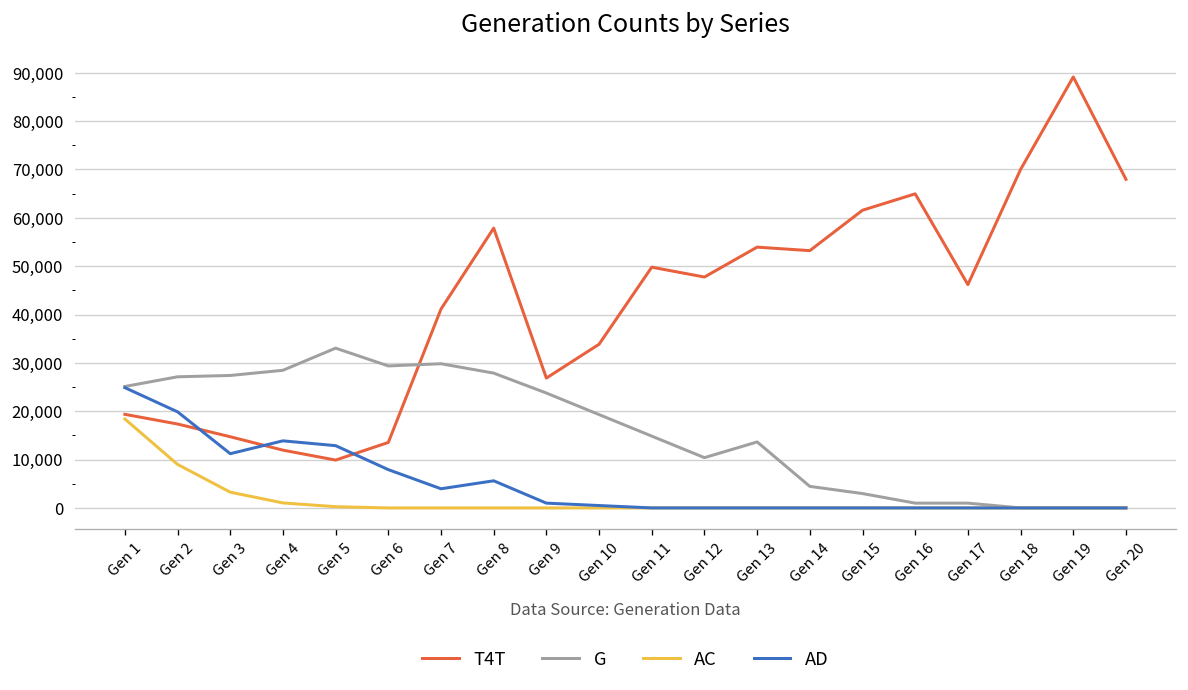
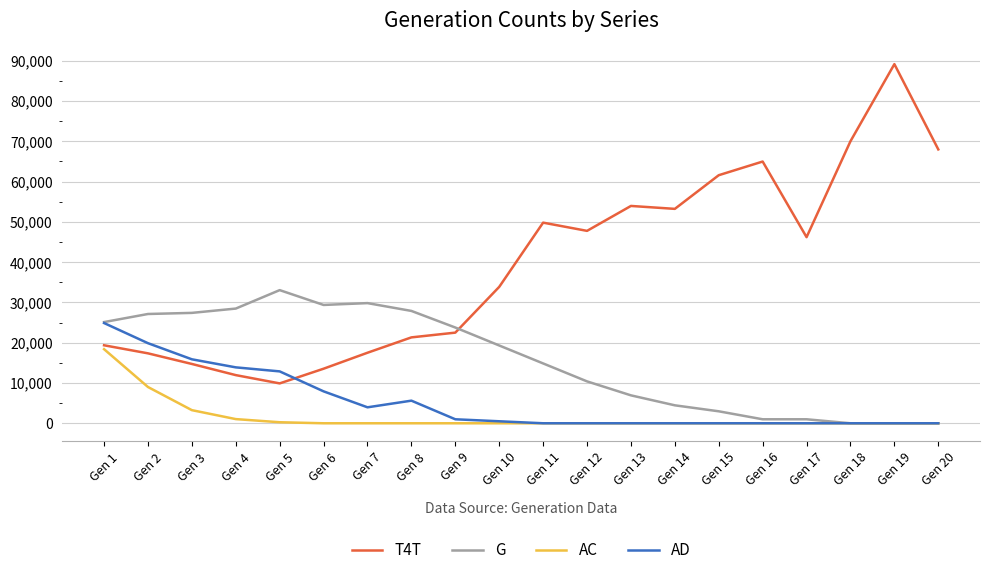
  {
    "T4T": {
      "Gen 1": "19,000",
      "Gen 2": "17,000",
      "Gen 3": "15,000",
      "Gen 4": "12,000",
      "Gen 5": "10,000",
      "Gen 6": "14,000",
-     "Gen 7": "41,000",
-     "Gen 8": "58,000",
-     "Gen 9": "27,000",
+     "Gen 7": "18,000",
+     "Gen 8": "21,000",
+     "Gen 9": "22,000",
      "Gen 10": "34,000",
      "Gen 11": "50,000",
      "Gen 12": "48,000",
      "Gen 13": "54,000",
      "Gen 14": "53,000",
      "Gen 15": "62,000",
      "Gen 16": "65,000",
      "Gen 17": "46,000",
      "Gen 18": "70,000",
      "Gen 19": "89,000",
      "Gen 20": "68,000"
    },
    "G": {
      "Gen 2": "27,000",
      "Gen 3": "27,000",
      "Gen 4": "28,000",
      "Gen 5": "33,000",
      "Gen 6": "29,000",
      "Gen 7": "30,000",
      "Gen 8": "28,000",
      "Gen 9": "24,000",
      "Gen 10": "19,000",
      "Gen 11": "15,000",
      "Gen 12": "10,000",
-     "Gen 13": "14,000",
+     "Gen 13": "7,000",
      "Gen 14": "4,000",
      "Gen 15": "3,000",
      "Gen 16": "1,000",
      "Gen 17": "1,000"
    },
    "AC": {
      "Gen 1": "18,000",
      "Gen 2": "9,000",
      "Gen 3": "3,000",
      "Gen 4": "1,000",
      "Gen 5": "0",
      "Gen 6": "0",
      "Gen 7": "0",
      "Gen 8": "0",
      "Gen 9": "0"
    },
    "AD": {
      "Gen 2": "20,000",
-     "Gen 3": "11,000",
+     "Gen 3": "16,000",
      "Gen 4": "14,000",
      "Gen 5": "13,000",
      "Gen 6": "8,000",
      "Gen 7": "4,000",
      "Gen 8": "6,000",
      "Gen 9": "1,000"
    }
  }
